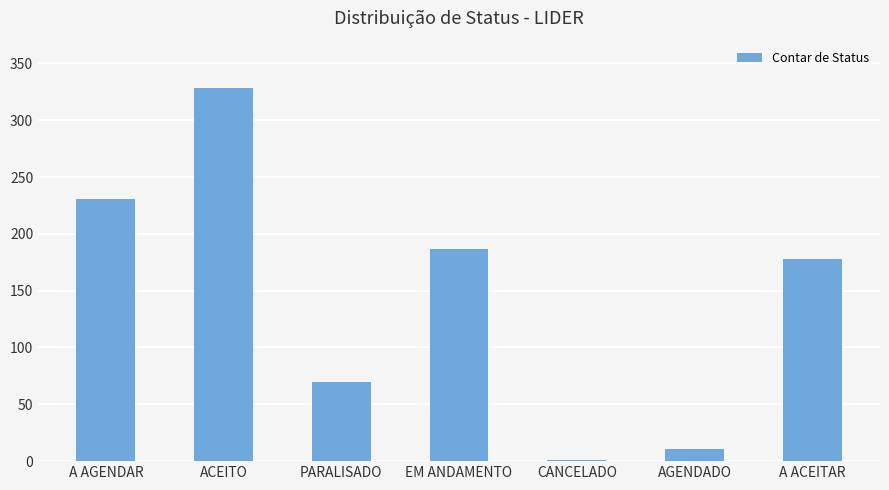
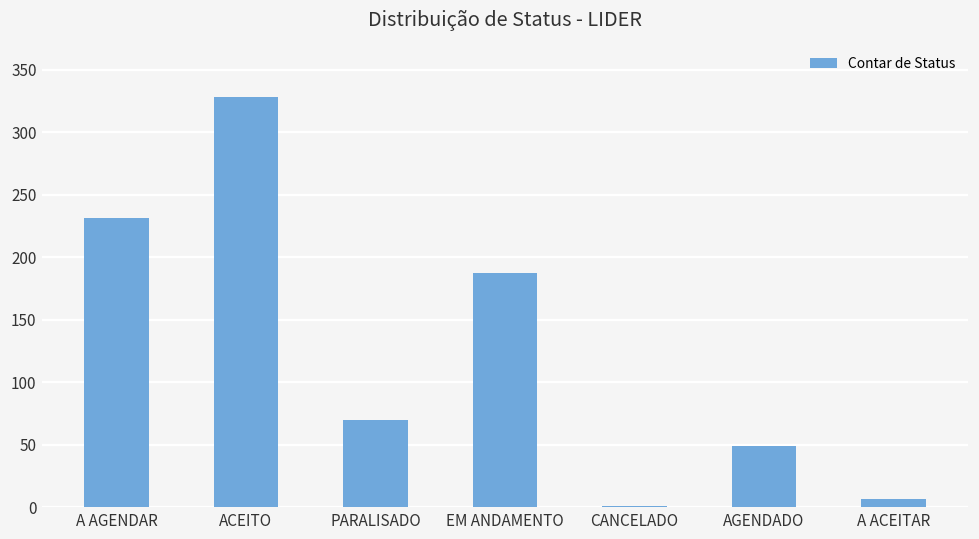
  {
    "A AGENDAR": 231,
    "ACEITO": 328,
    "PARALISADO": 70,
    "EM ANDAMENTO": 187,
-   "AGENDADO": 11,
-   "A ACEITAR": 178
+   "AGENDADO": 49,
+   "A ACEITAR": 7
  }
